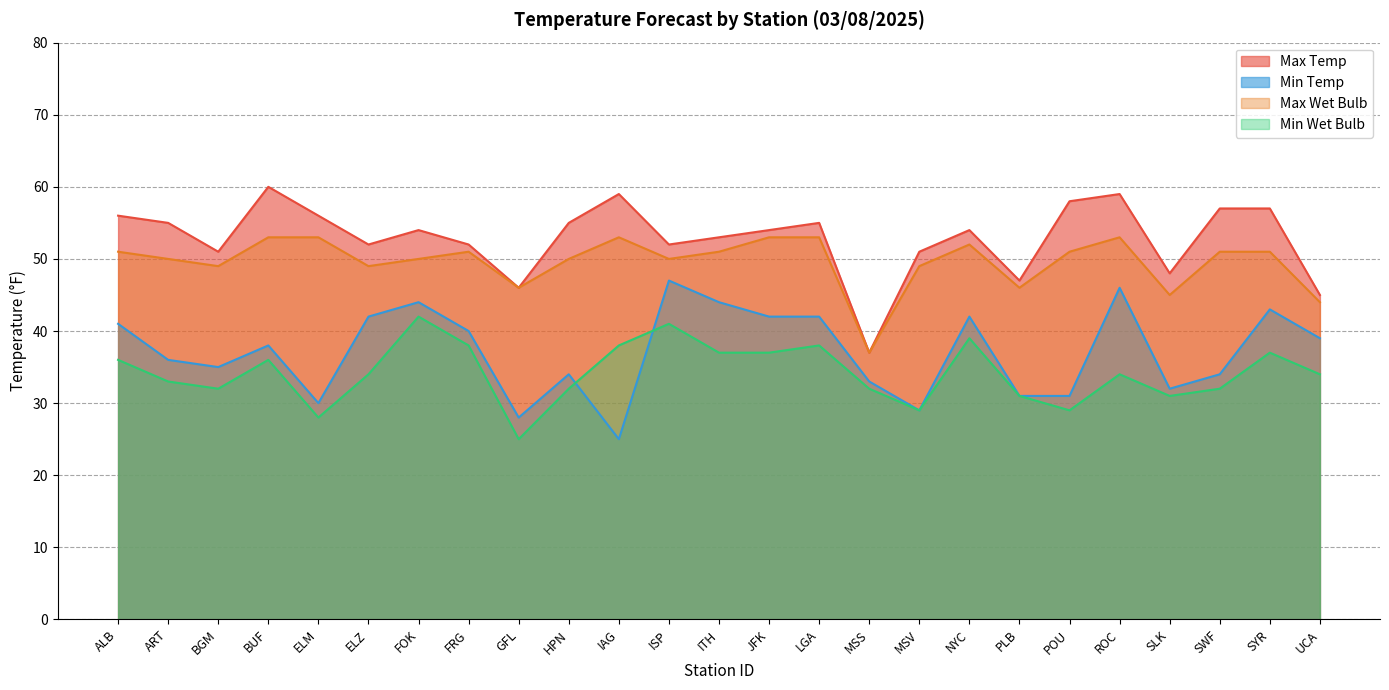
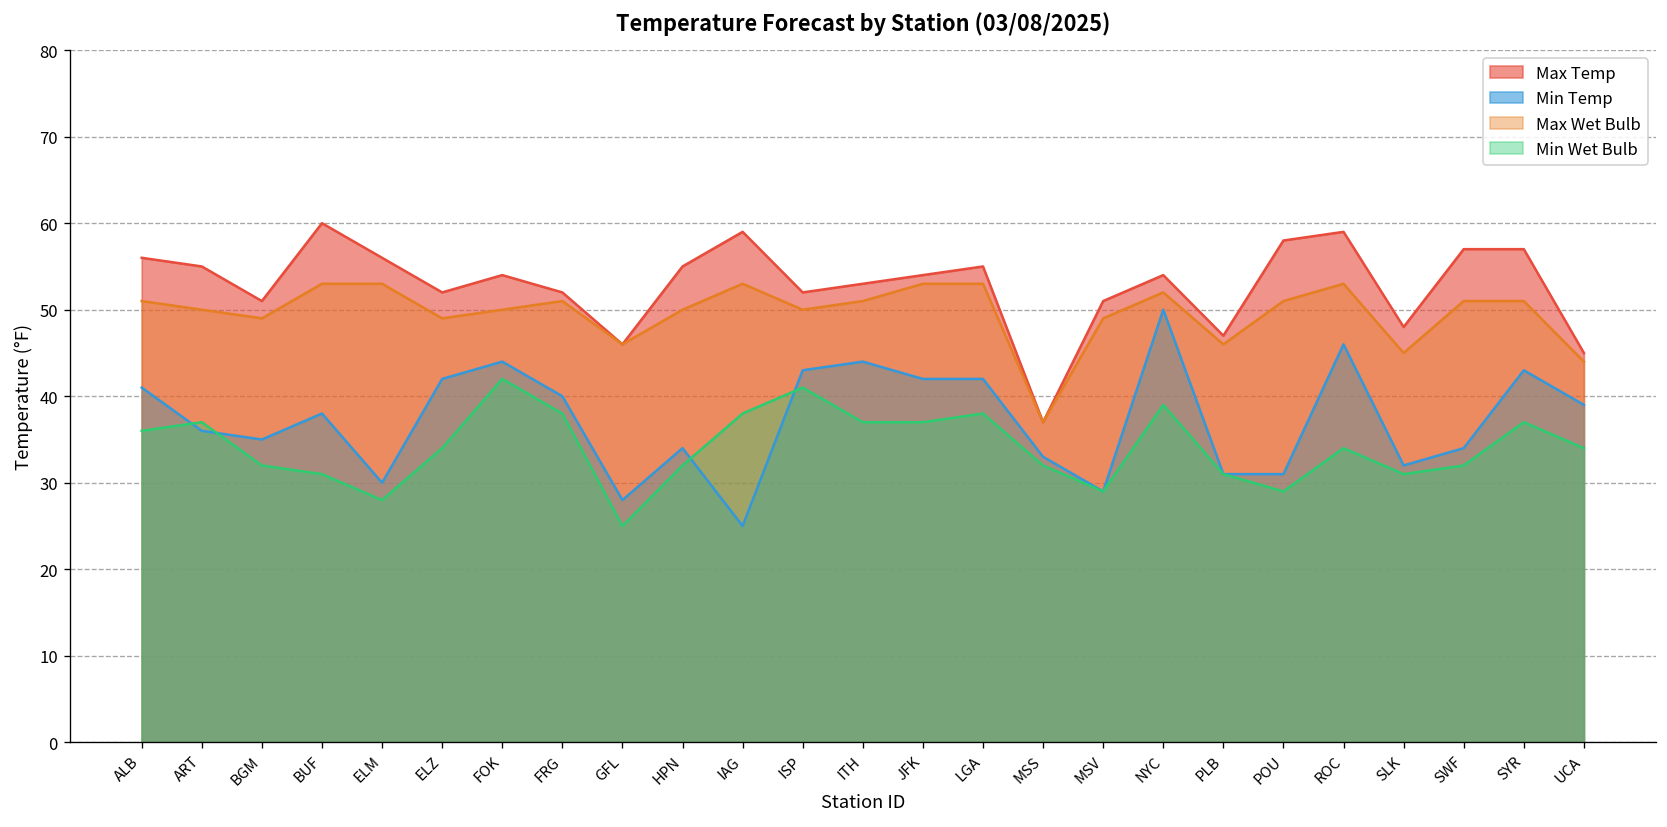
  {
    "Min Temp": {
      "ALB": 41,
      "ART": 36,
      "BGM": 35,
      "BUF": 38,
      "ELM": 30,
      "ELZ": 42,
      "FOK": 44,
      "FRG": 40,
      "GFL": 28,
      "HPN": 34,
      "IAG": 25,
-     "ISP": 47,
+     "ISP": 43,
      "ITH": 44,
      "JFK": 42,
      "LGA": 42,
      "MSS": 33,
-     "NYC": 42,
+     "NYC": 50,
      "POU": 31,
      "ROC": 46,
      "SLK": 32,
      "SWF": 34,
      "SYR": 43,
      "UCA": 39
    },
    "Min Wet Bulb": {
      "ALB": 36,
-     "ART": 33,
+     "ART": 37,
      "BGM": 32,
-     "BUF": 36,
+     "BUF": 31,
      "ELM": 28,
      "ELZ": 34,
      "FOK": 42,
      "FRG": 38,
      "GFL": 25,
      "HPN": 32,
      "IAG": 38,
      "ISP": 41,
      "ITH": 37,
      "JFK": 37,
      "LGA": 38,
      "MSS": 32,
      "NYC": 39,
      "POU": 29,
      "ROC": 34,
      "SLK": 31,
      "SWF": 32,
      "SYR": 37,
      "UCA": 34
    }
  }
